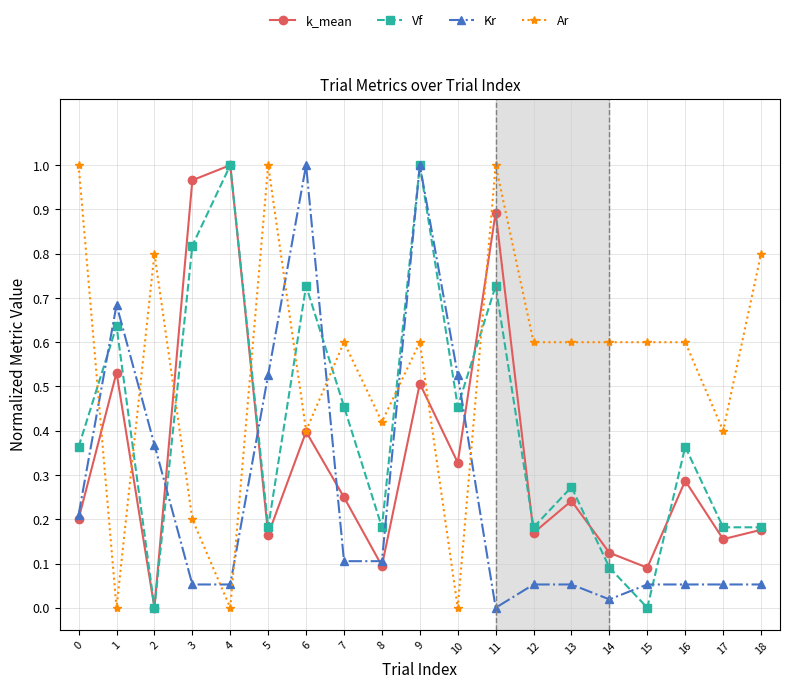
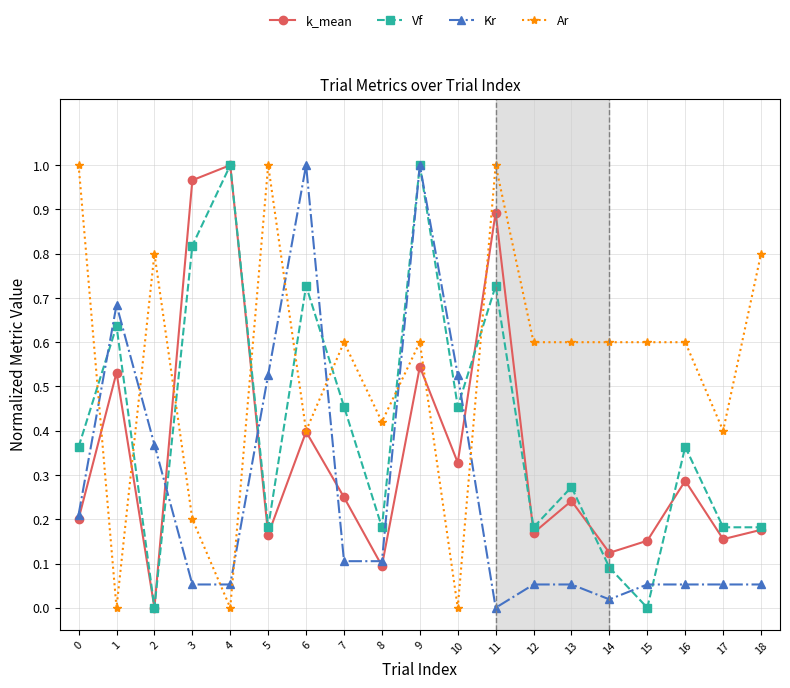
  {
    "k_mean": {
      "0": 0.20,
      "1": 0.53,
      "3": 0.97,
      "5": 0.17,
      "7": 0.25,
      "8": 0.09,
-     "9": 0.51,
+     "9": 0.54,
      "10": 0.33,
      "11": 0.89,
      "12": 0.17,
      "13": 0.24,
      "14": 0.12,
-     "15": 0.09,
+     "15": 0.15,
      "16": 0.29,
      "17": 0.16
    },
    "Vf": {
      "0": 0.36,
      "1": 0.64,
      "3": 0.82,
      "5": 0.18,
      "6": 0.73,
      "7": 0.45,
      "8": 0.18,
      "10": 0.45,
      "11": 0.73,
      "12": 0.18,
      "13": 0.27,
      "14": 0.09,
      "15": 0.00,
      "16": 0.36,
      "17": 0.18
    },
    "Kr": {
      "0": 0.21,
      "1": 0.68,
      "2": 0.37,
      "3": 0.05,
      "4": 0.05,
      "5": 0.53,
      "6": 1.00,
      "7": 0.11,
      "8": 0.11,
      "10": 0.53,
      "11": 0.00,
      "12": 0.05,
      "13": 0.05,
      "14": 0.02,
      "15": 0.05,
      "16": 0.05,
      "17": 0.05,
      "18": 0.05
    },
    "Ar": {
      "0": 1.00,
      "1": 0.00,
      "2": 0.80,
      "3": 0.20,
      "4": 0.00,
      "5": 1.00,
      "7": 0.60,
      "8": 0.42,
      "9": 0.60,
      "10": 0.00,
      "11": 1.00,
      "12": 0.60,
      "13": 0.60,
      "14": 0.60,
      "15": 0.60,
      "16": 0.60,
      "17": 0.40,
      "18": 0.80
    }
  }
